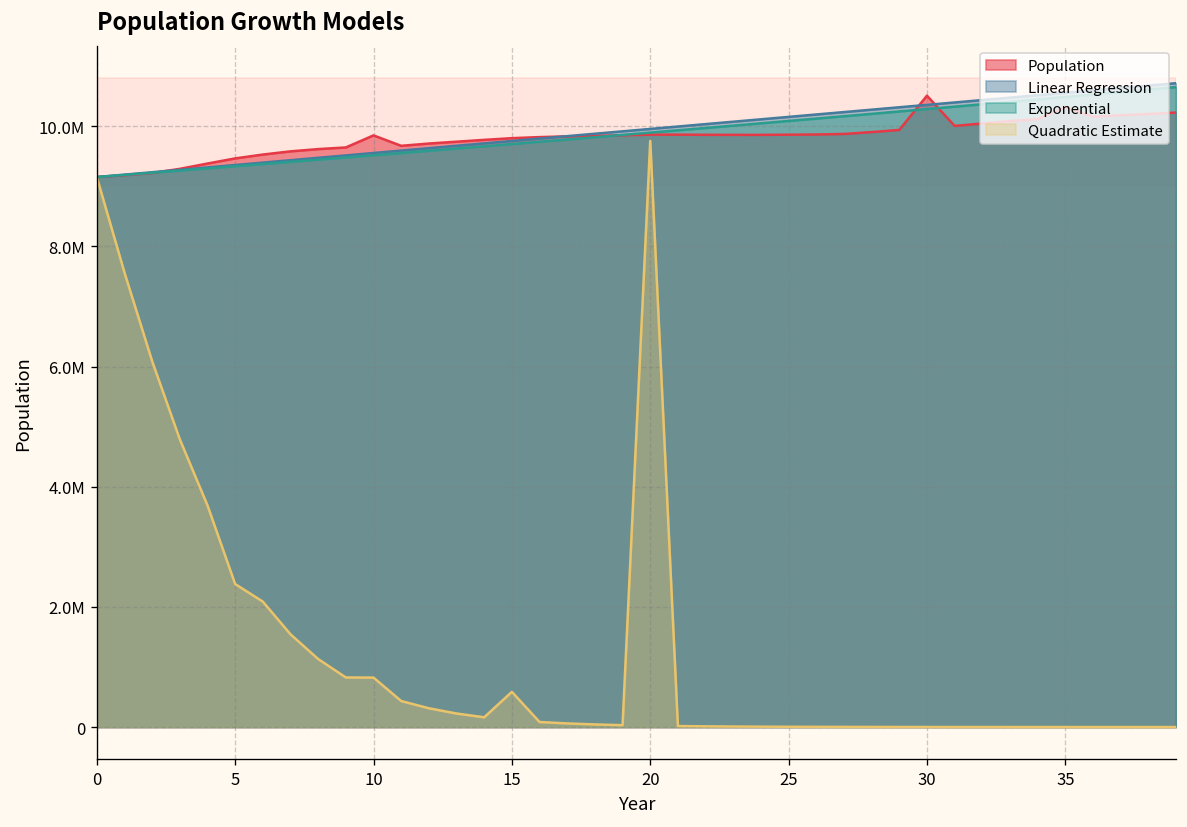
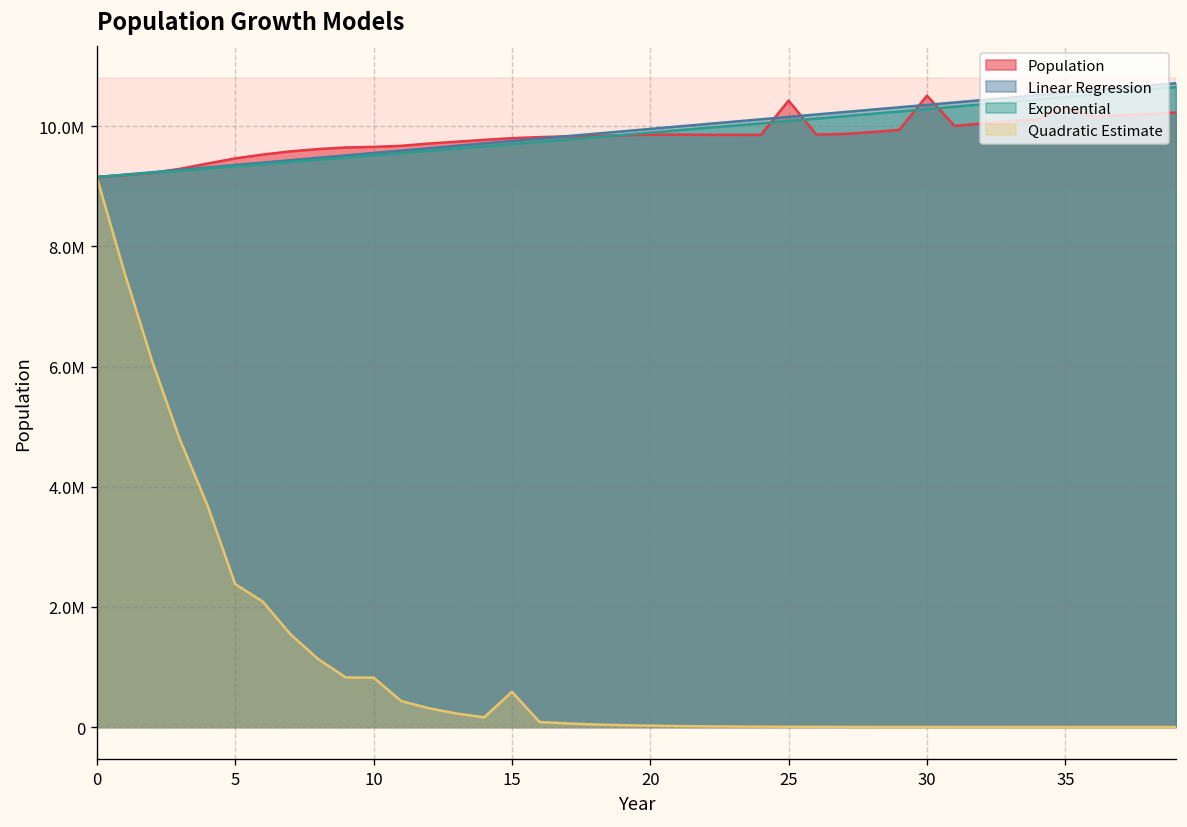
  {
    "Population": {
      "5": 9500000,
-     "10": 9800000,
-     "25": 9900000,
+     "10": 9700000,
+     "25": 10400000,
      "30": 10500000
    },
    "Quadratic Estimate": {
      "5": 2400000,
      "10": 800000,
      "15": 600000,
-     "20": 9800000,
+     "20": 0,
      "25": 0,
      "30": 0,
      "35": 0
    }
  }
